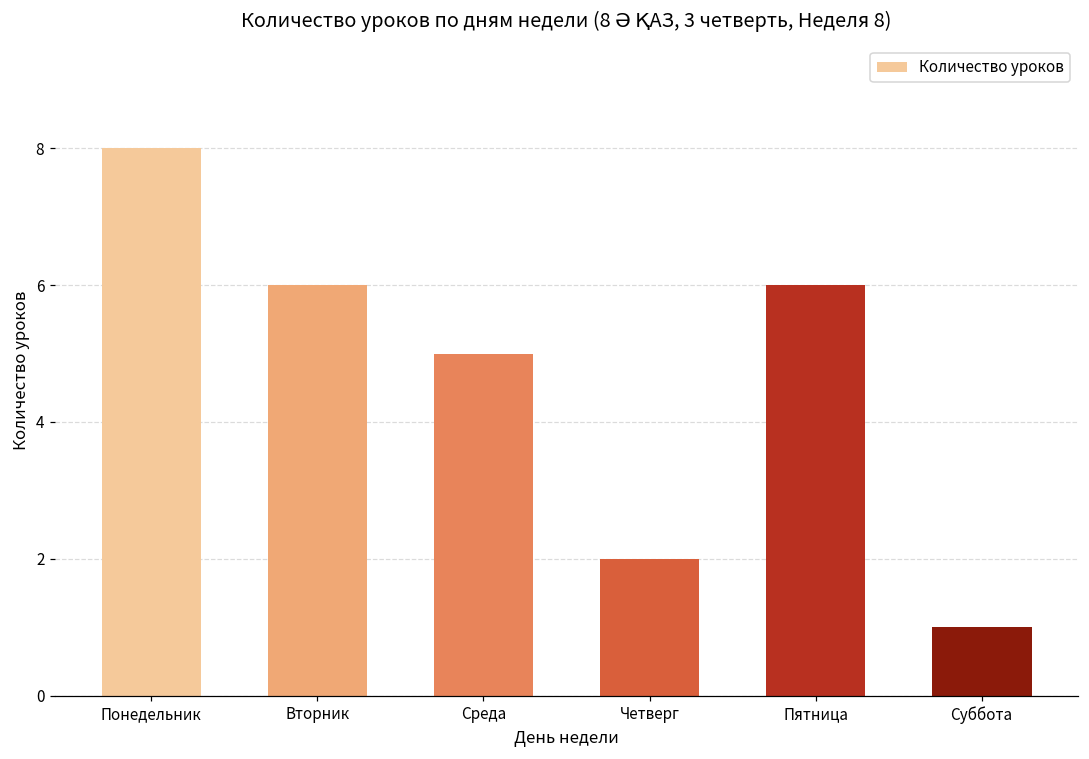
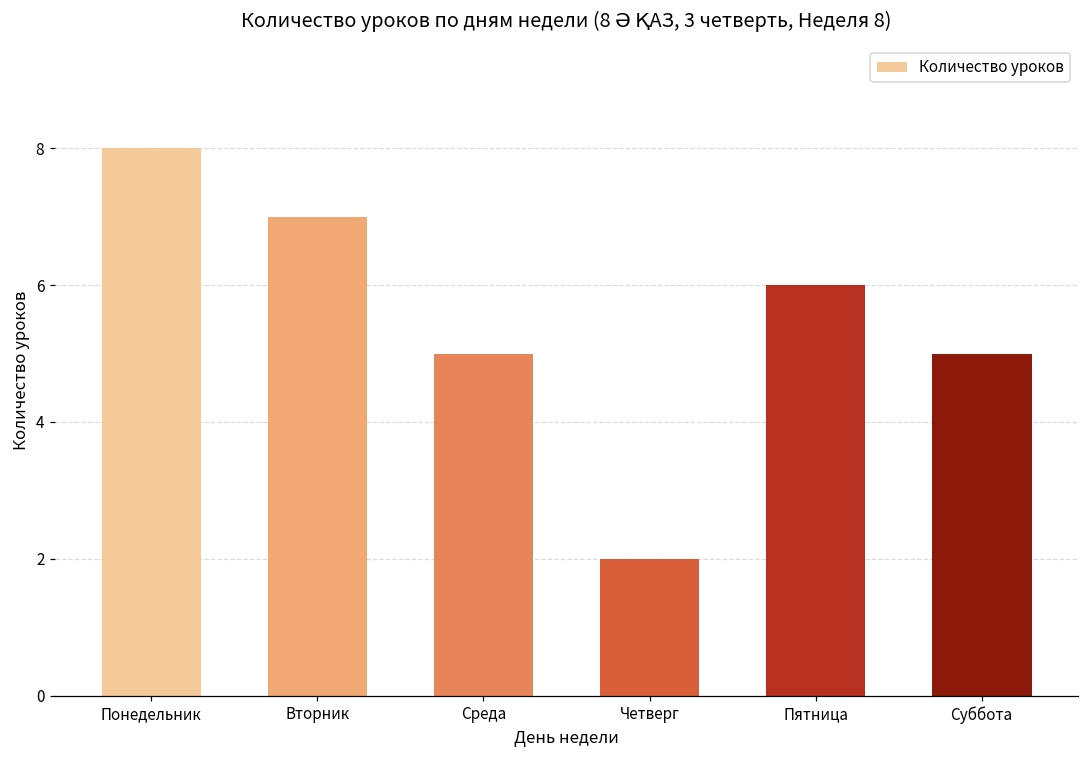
  {
    "Понедельник": 8,
-   "Вторник": 6,
+   "Вторник": 7,
    "Среда": 5,
    "Четверг": 2,
    "Пятница": 6,
-   "Суббота": 1
+   "Суббота": 5
  }
